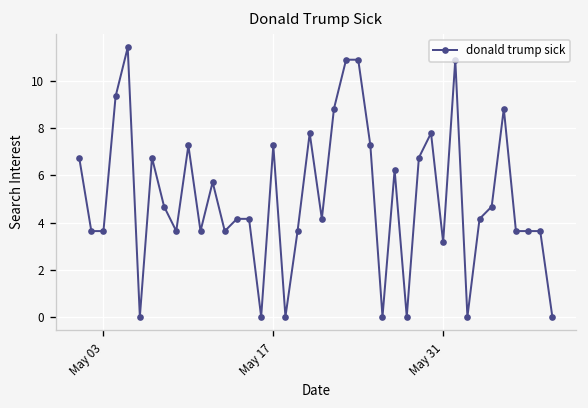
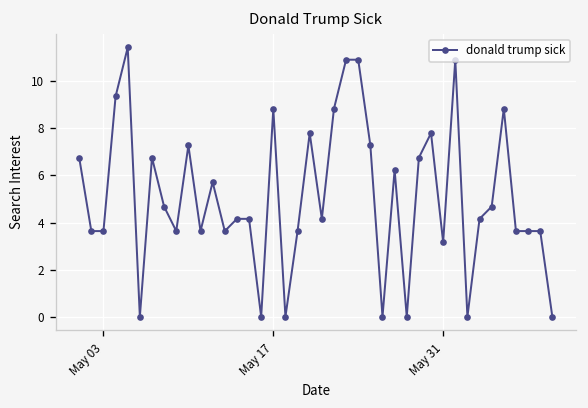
  {
    "May 03": 3.6,
-   "May 17": 7.3,
+   "May 17": 8.8,
    "May 31": 3.2
  }
